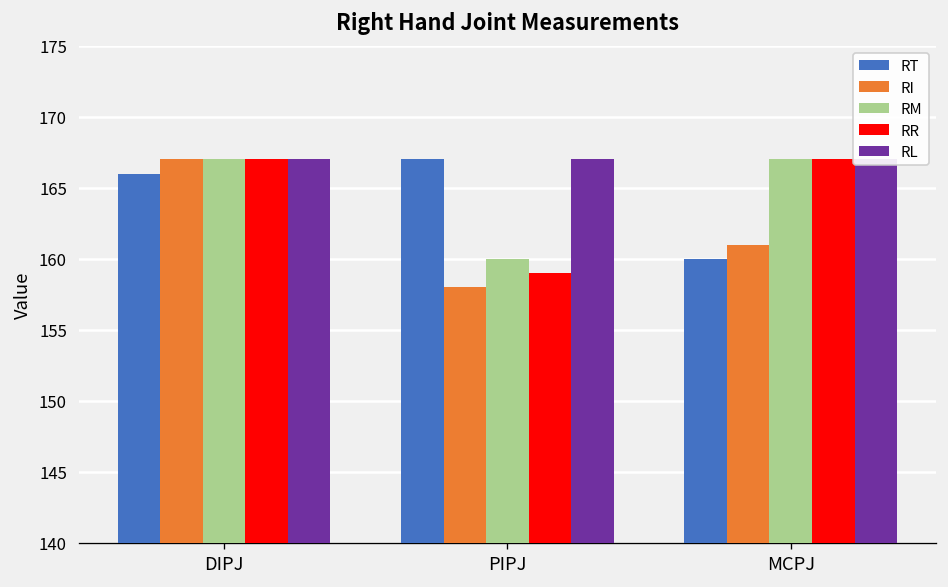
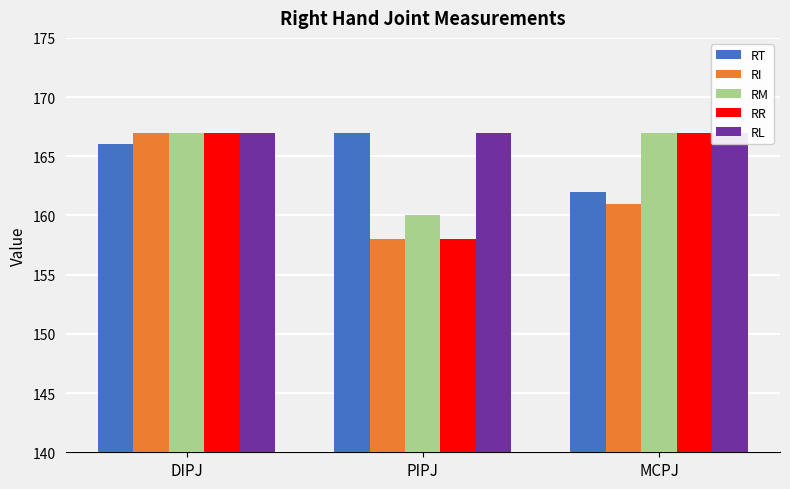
  {
    "RT": {
      "DIPJ": 166,
      "PIPJ": 167,
-     "MCPJ": 160
+     "MCPJ": 162
    },
    "RI": {
      "DIPJ": 167,
      "PIPJ": 158,
      "MCPJ": 161
    },
    "RM": {
      "DIPJ": 167,
      "PIPJ": 160,
      "MCPJ": 167
    },
    "RR": {
      "DIPJ": 167,
-     "PIPJ": 159,
+     "PIPJ": 158,
      "MCPJ": 167
    },
    "RL": {
      "DIPJ": 167,
      "PIPJ": 167
    }
  }
